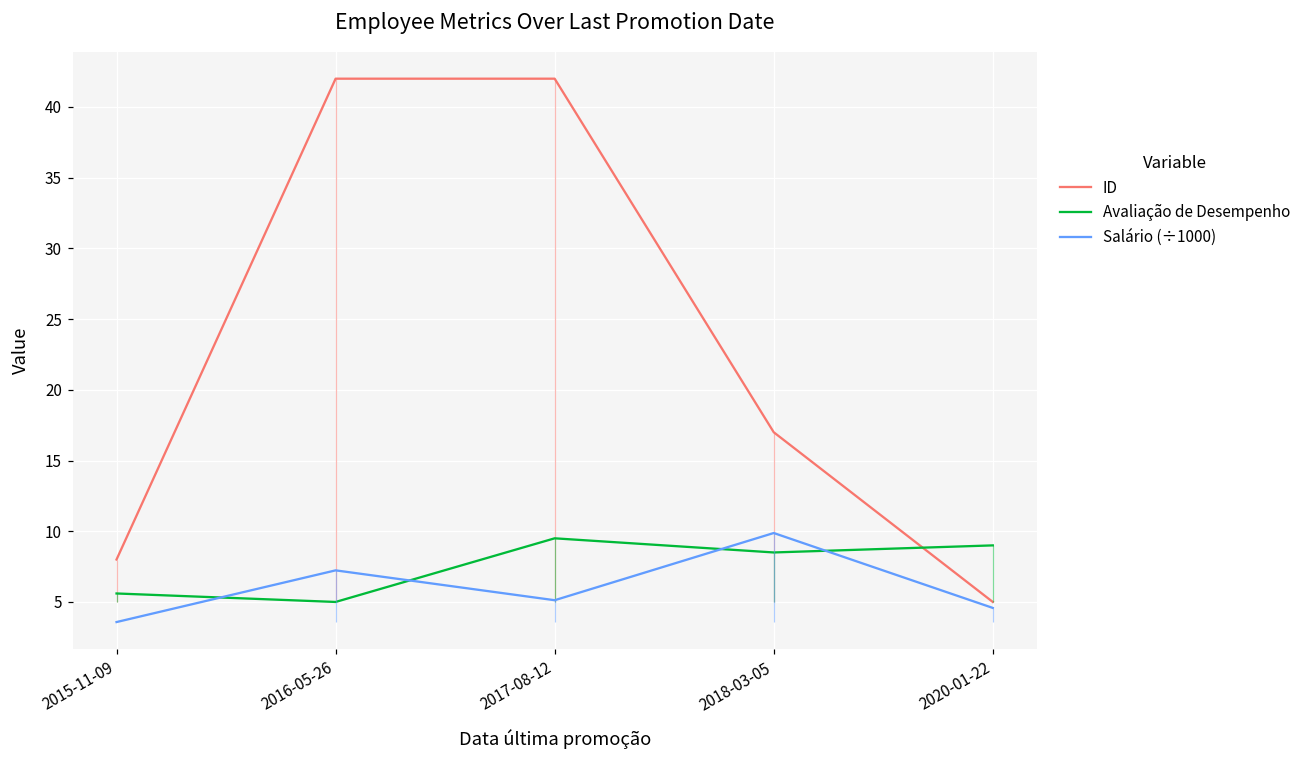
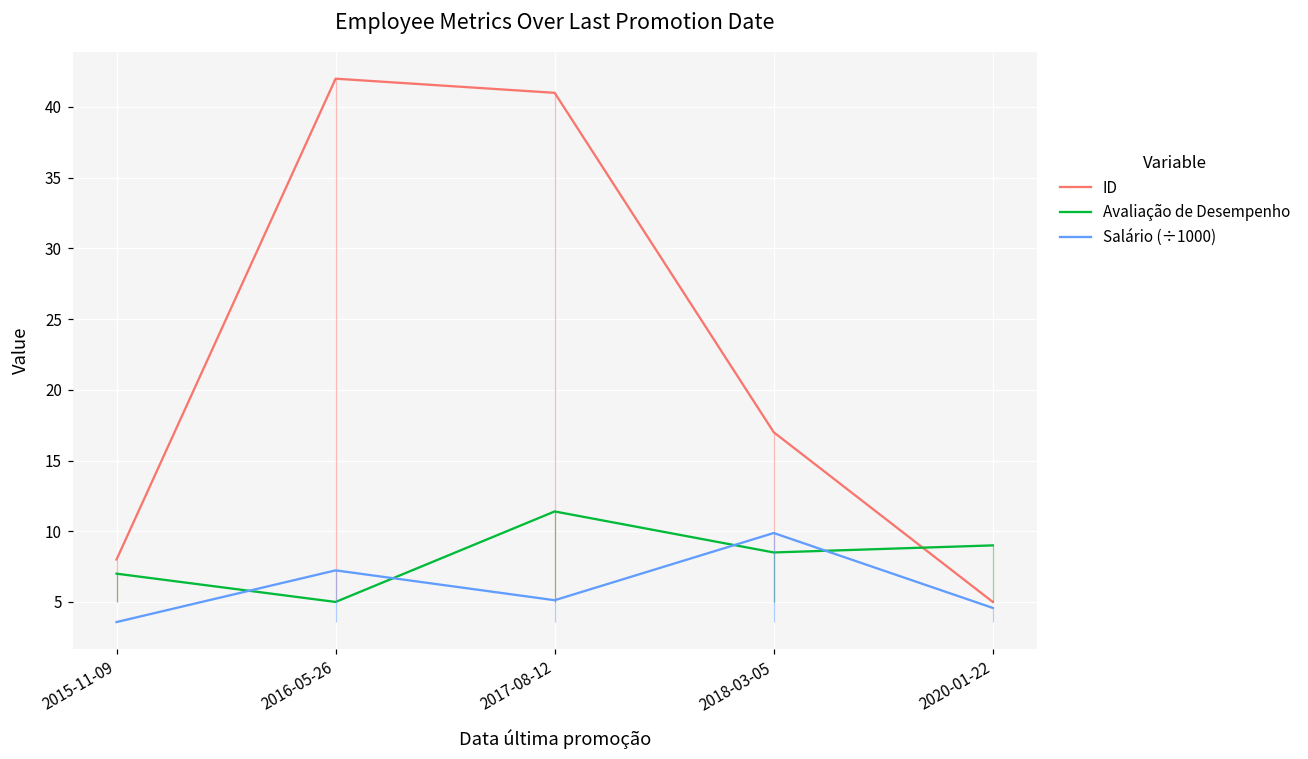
  {
    "ID": {
      "2015-11-09": 8,
      "2016-05-26": 42,
-     "2017-08-12": 42,
+     "2017-08-12": 41,
      "2018-03-05": 17,
      "2020-01-22": 5
    },
    "Avaliação de Desempenho": {
-     "2015-11-09": 5.6,
+     "2015-11-09": 7.0,
      "2016-05-26": 5.0,
-     "2017-08-12": 9.5,
+     "2017-08-12": 11.4,
      "2018-03-05": 8.5,
      "2020-01-22": 9.0
    },
    "Salário (÷1000)": {
      "2015-11-09": 3.6,
      "2016-05-26": 7.2,
      "2017-08-12": 5.1,
      "2018-03-05": 9.9,
      "2020-01-22": 4.6
    }
  }
